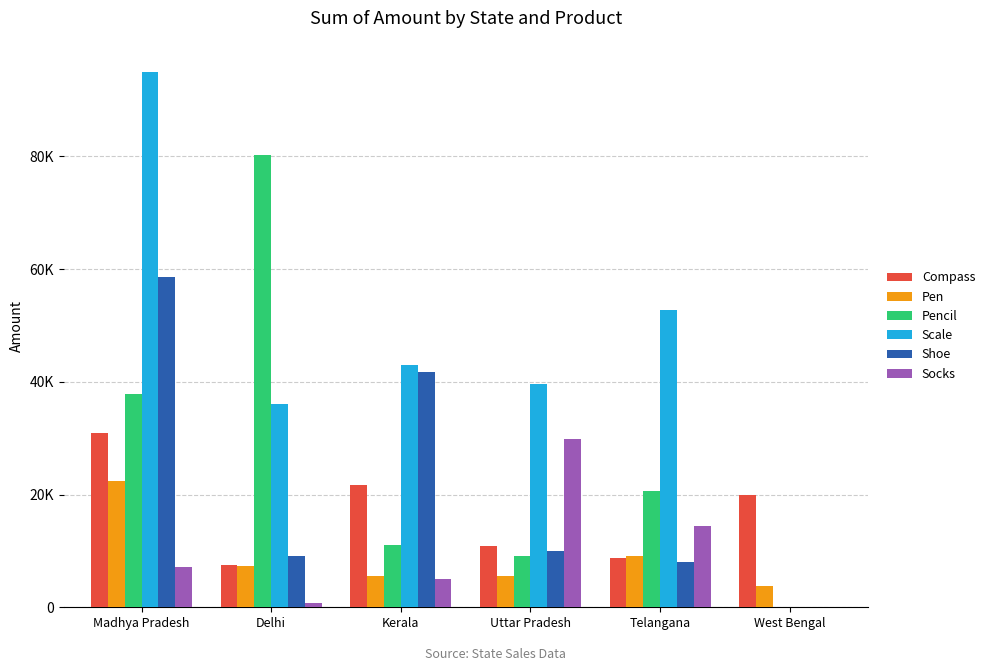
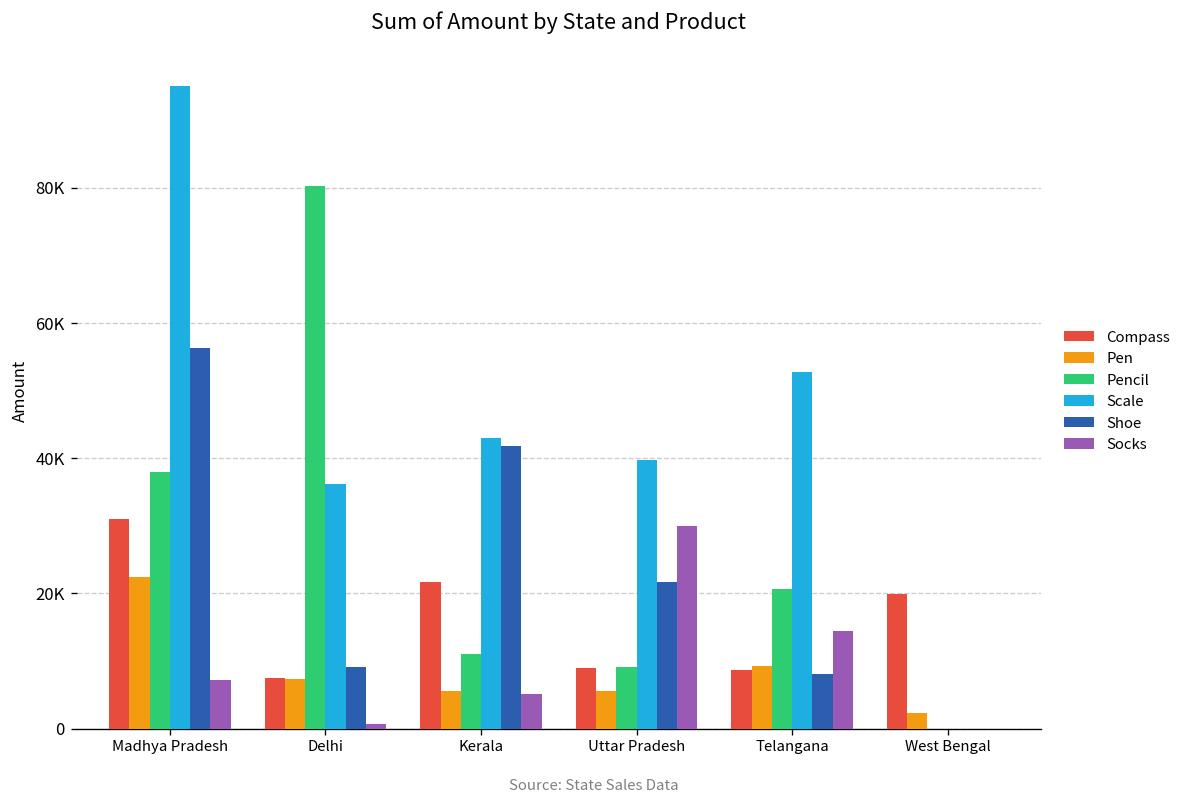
  {
    "Compass": {
      "Madhya Pradesh": 31000,
      "Delhi": 8000,
      "Kerala": 22000,
-     "Uttar Pradesh": 11000,
+     "Uttar Pradesh": 9000,
      "Telangana": 9000,
      "West Bengal": 20000
    },
    "Pen": {
      "Madhya Pradesh": 22000,
      "Delhi": 7000,
      "Kerala": 6000,
      "Uttar Pradesh": 6000,
      "Telangana": 9000,
-     "West Bengal": 4000
+     "West Bengal": 2000
    },
    "Pencil": {
      "Madhya Pradesh": 38000,
      "Delhi": 80000,
      "Kerala": 11000,
      "Uttar Pradesh": 9000,
      "Telangana": 21000,
      "West Bengal": 0
    },
    "Scale": {
      "Madhya Pradesh": 95000,
      "Delhi": 36000,
      "Kerala": 43000,
      "Uttar Pradesh": 40000,
      "Telangana": 53000,
      "West Bengal": 0
    },
    "Shoe": {
-     "Madhya Pradesh": 59000,
+     "Madhya Pradesh": 56000,
      "Delhi": 9000,
      "Kerala": 42000,
-     "Uttar Pradesh": 10000,
+     "Uttar Pradesh": 22000,
      "Telangana": 8000,
      "West Bengal": 0
    },
    "Socks": {
      "Madhya Pradesh": 7000,
      "Delhi": 1000,
      "Kerala": 5000,
      "Uttar Pradesh": 30000,
      "Telangana": 14000,
      "West Bengal": 0
    }
  }
